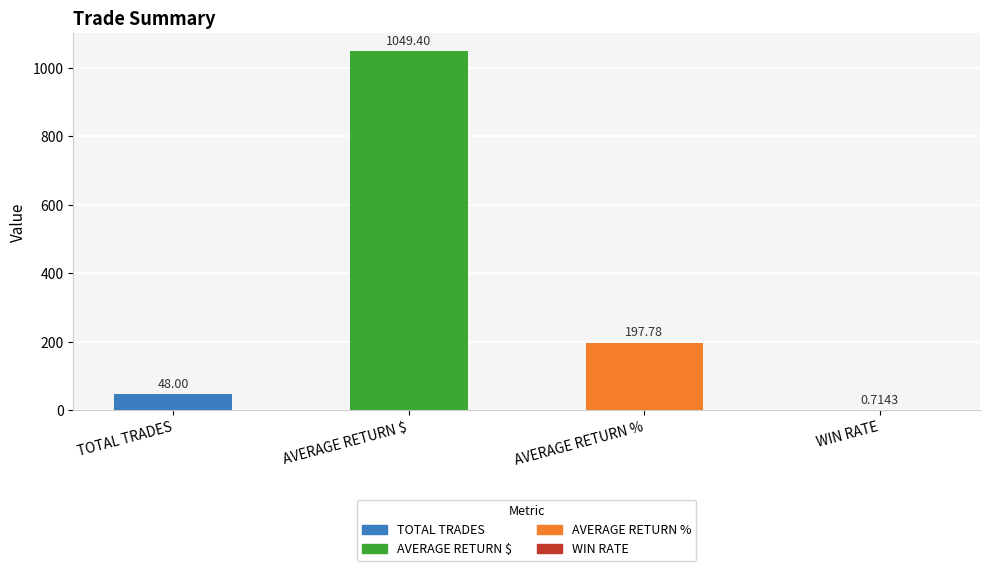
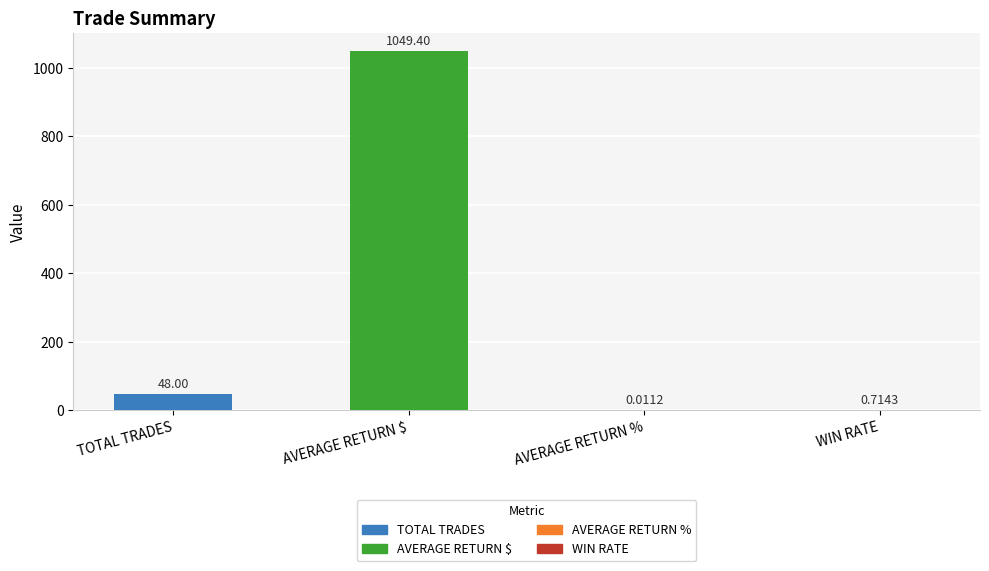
  {
    "TOTAL TRADES": 48.00,
    "AVERAGE RETURN $": 1049.40,
-   "AVERAGE RETURN %": 197.78,
+   "AVERAGE RETURN %": 0.0112,
    "WIN RATE": 0.7143
  }
